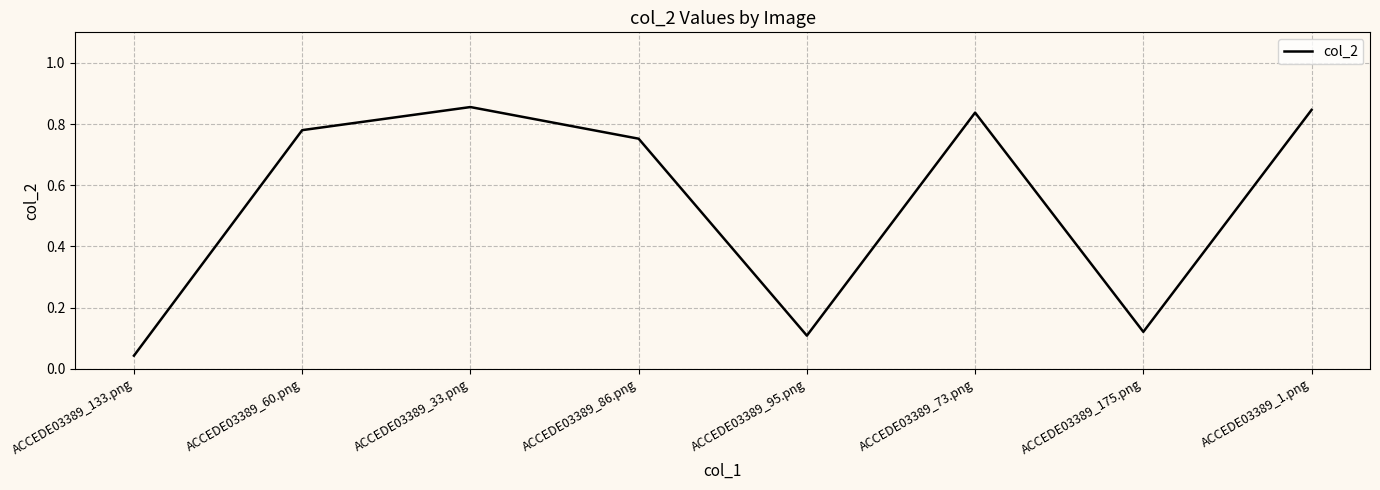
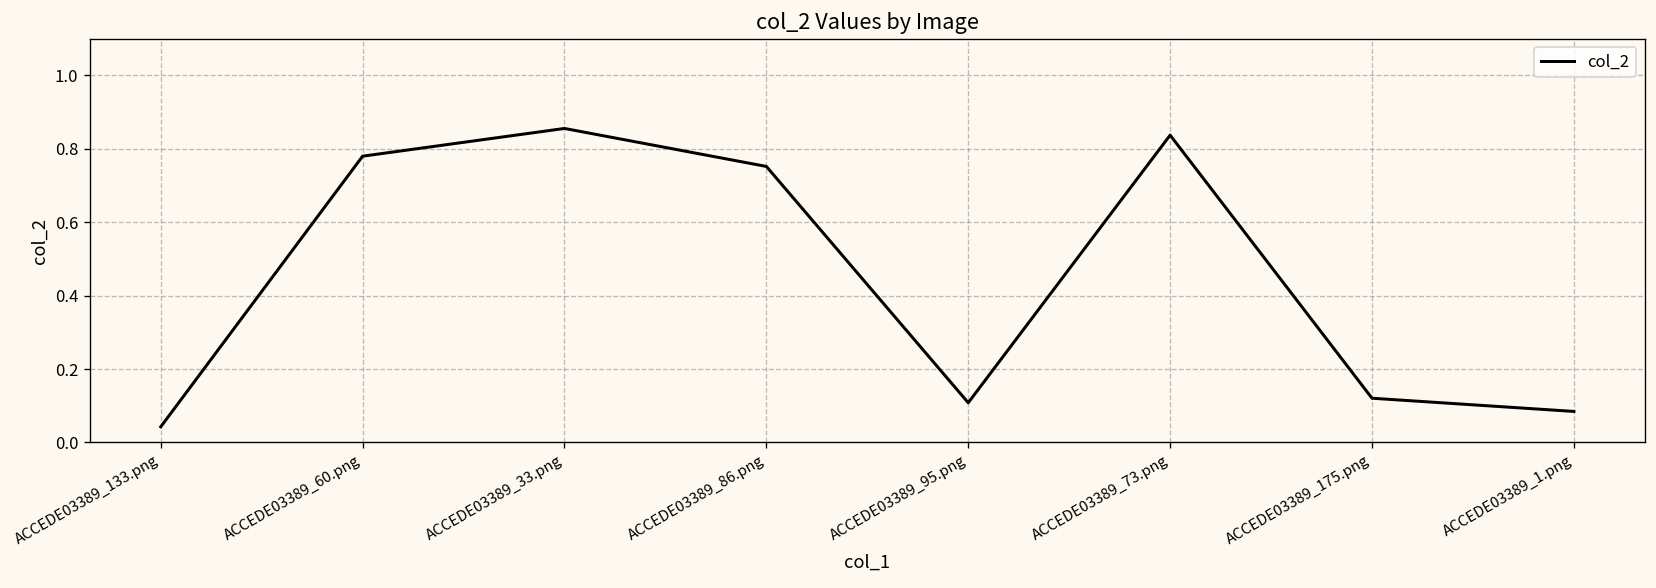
  {
    "ACCEDE03389_133.png": 0.04,
    "ACCEDE03389_60.png": 0.78,
    "ACCEDE03389_33.png": 0.86,
    "ACCEDE03389_86.png": 0.75,
    "ACCEDE03389_95.png": 0.11,
    "ACCEDE03389_73.png": 0.84,
    "ACCEDE03389_175.png": 0.12,
-   "ACCEDE03389_1.png": 0.85
+   "ACCEDE03389_1.png": 0.08
  }
